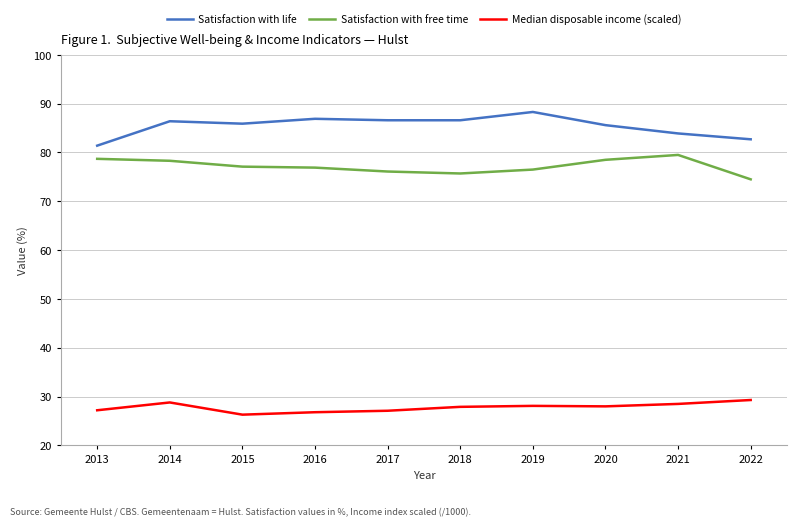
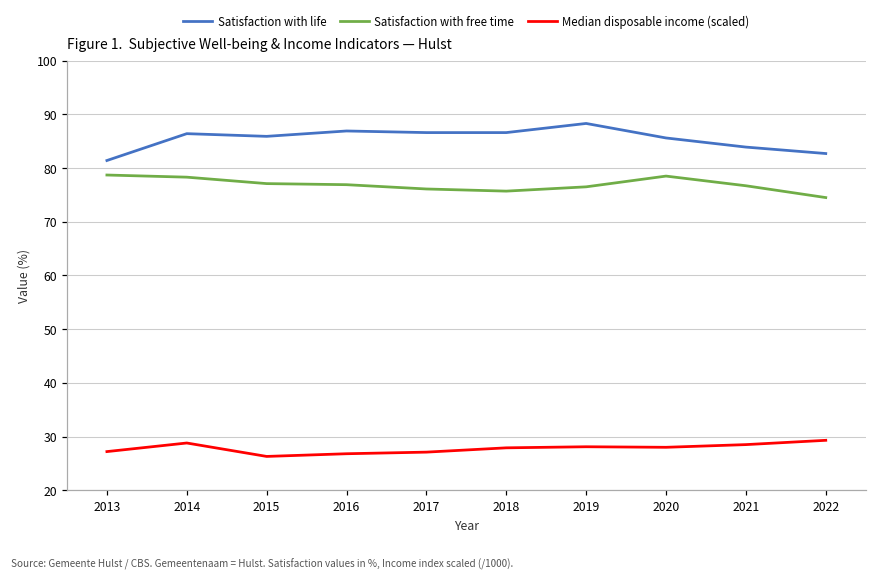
  {
    "Satisfaction with life": {
      "2013": 81,
      "2014": 86,
      "2015": 86,
      "2016": 87,
      "2017": 87,
      "2018": 87,
      "2019": 88,
      "2020": 86,
      "2021": 84,
      "2022": 83
    },
    "Satisfaction with free time": {
      "2013": 79,
      "2014": 78,
      "2015": 77,
      "2016": 77,
      "2017": 76,
      "2018": 76,
      "2019": 77,
      "2020": 79,
-     "2021": 80,
+     "2021": 77,
      "2022": 75
    },
    "Median disposable income (scaled)": {
      "2013": 27,
      "2014": 29,
      "2015": 26,
      "2016": 27,
      "2017": 27,
      "2018": 28,
      "2019": 28,
      "2020": 28,
      "2021": 29,
      "2022": 29
    }
  }
